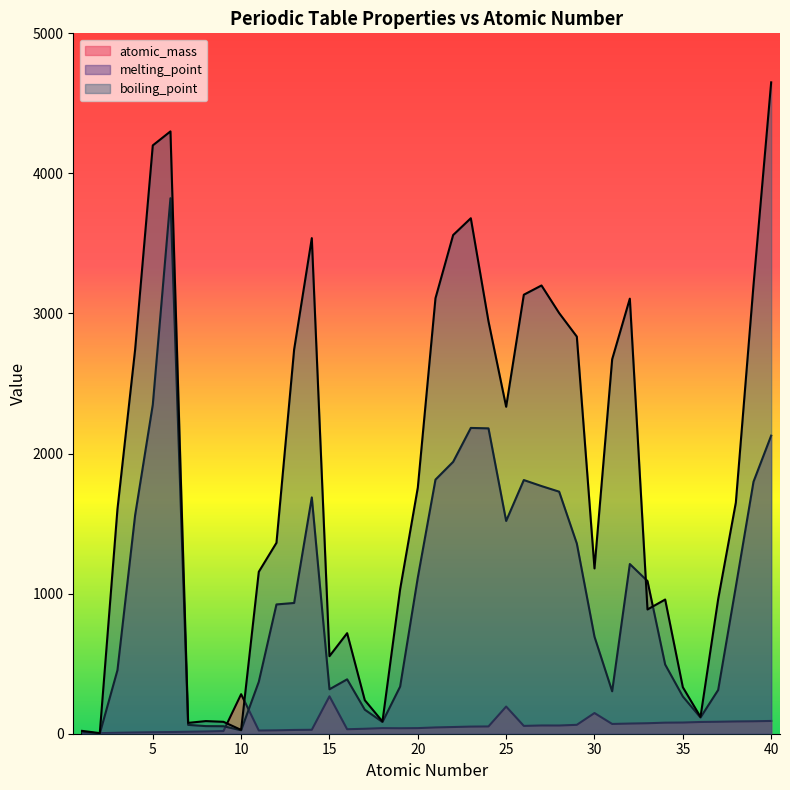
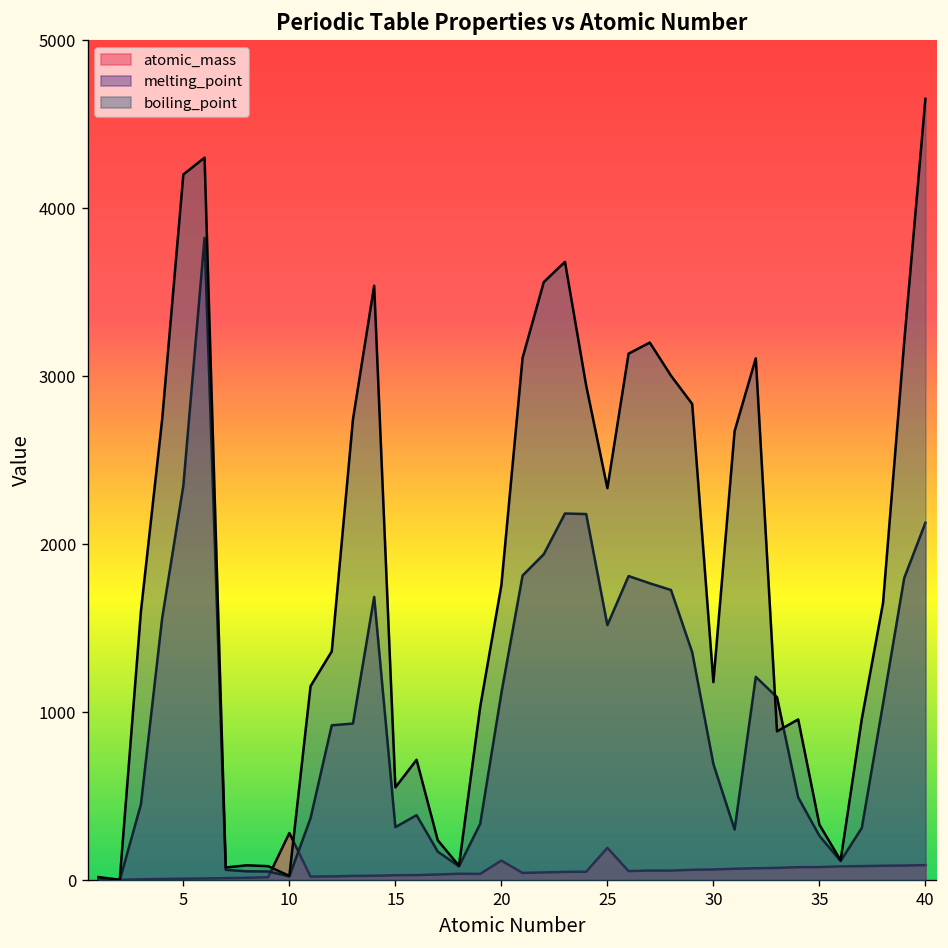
  {
    "atomic_mass": {
      "5": 10,
      "10": 280,
-     "15": 270,
-     "20": 40,
+     "15": 30,
+     "20": 120,
      "25": 190,
-     "30": 150,
+     "30": 70,
      "35": 80,
      "40": 90
    }
  }
